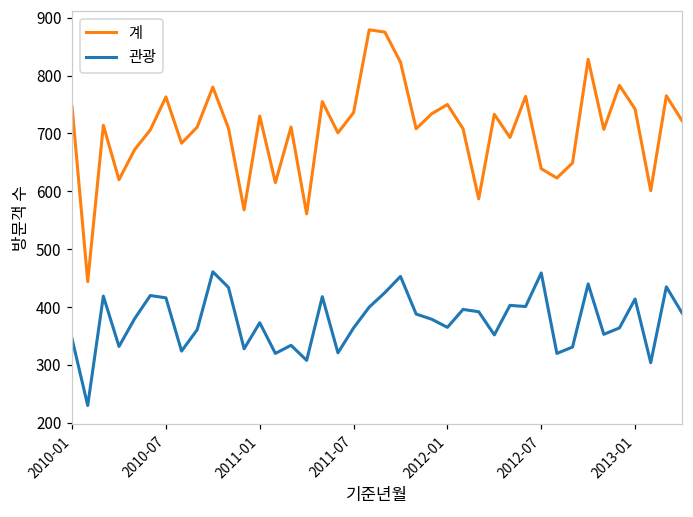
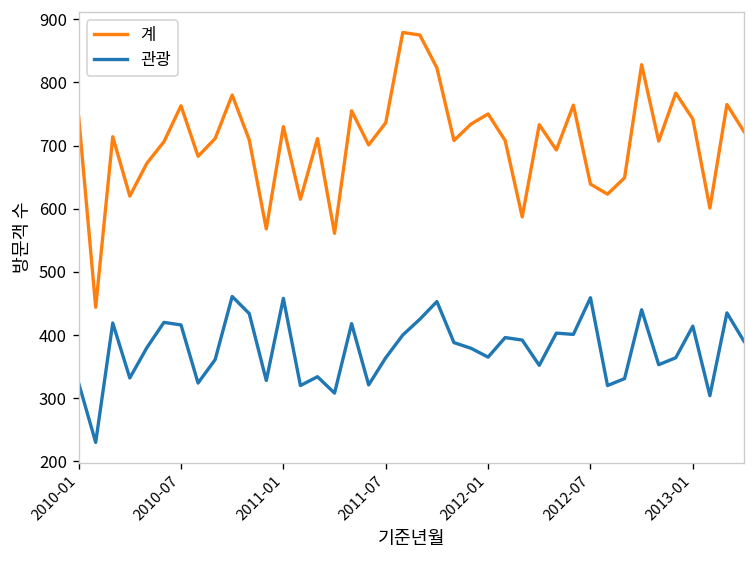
  {
    "계": {
      "2010-01": 750,
      "2010-07": 760,
      "2011-01": 730,
      "2011-07": 740,
      "2012-01": 750,
      "2012-07": 640,
      "2013-01": 740
    },
    "관광": {
-     "2010-01": 350,
+     "2010-01": 320,
      "2010-07": 420,
-     "2011-01": 370,
+     "2011-01": 460,
      "2011-07": 360,
      "2012-01": 370,
      "2012-07": 460,
      "2013-01": 410
    }
  }
